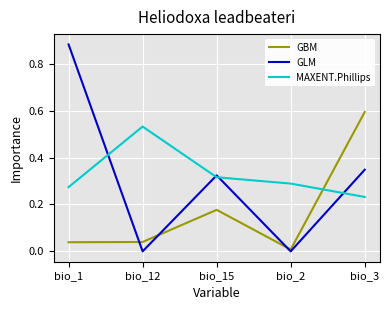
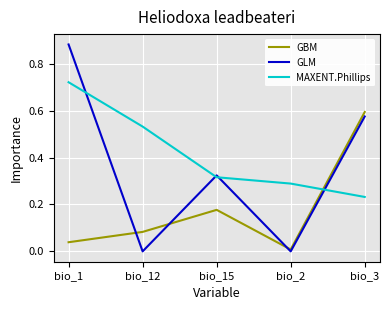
  {
    "GBM": {
      "bio_1": 0.04,
-     "bio_12": 0.04,
+     "bio_12": 0.08,
      "bio_15": 0.18,
      "bio_3": 0.59
    },
    "GLM": {
      "bio_1": 0.88,
      "bio_12": 0.00,
-     "bio_3": 0.35
+     "bio_3": 0.58
    },
    "MAXENT.Phillips": {
-     "bio_1": 0.27,
+     "bio_1": 0.72,
      "bio_12": 0.53,
      "bio_2": 0.29,
      "bio_3": 0.23
    }
  }
